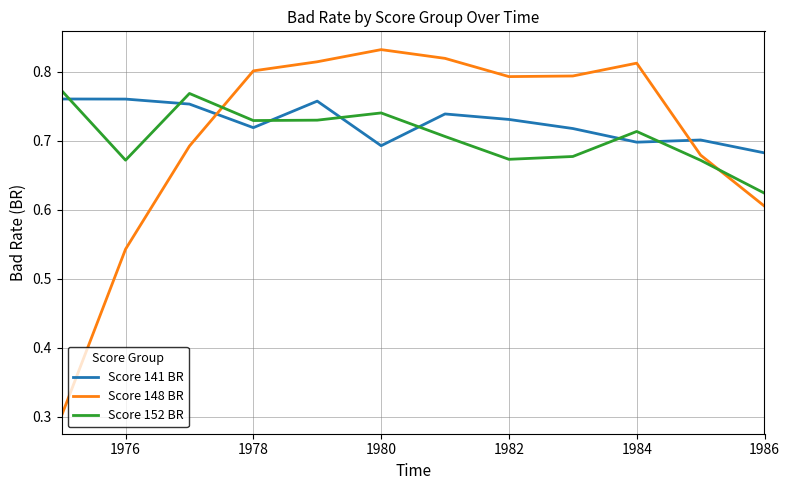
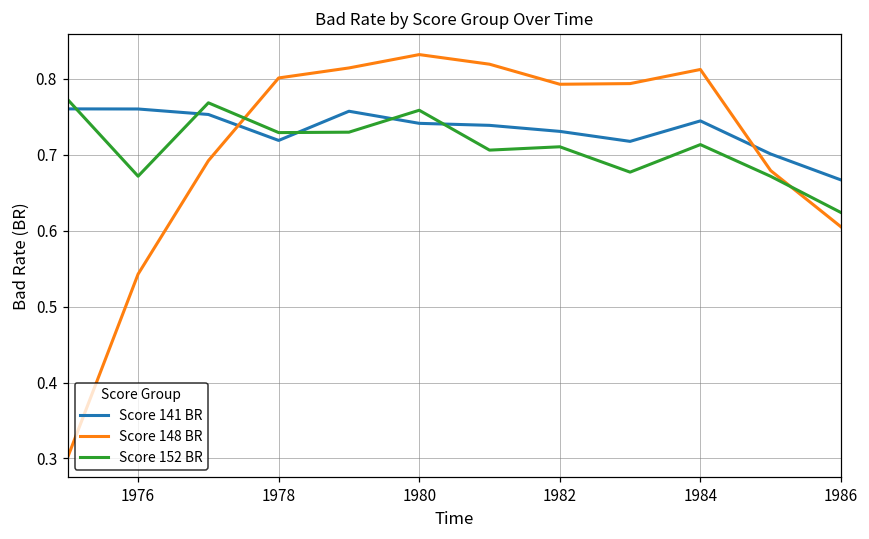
  {
    "Score 141 BR": {
      "1976": 0.76,
      "1978": 0.72,
-     "1980": 0.69,
+     "1980": 0.74,
      "1982": 0.73,
-     "1984": 0.70,
-     "1986": 0.68
+     "1984": 0.74,
+     "1986": 0.67
    },
    "Score 148 BR": {
      "1976": 0.54,
      "1978": 0.80,
      "1980": 0.83,
      "1982": 0.79,
      "1984": 0.81,
      "1986": 0.61
    },
    "Score 152 BR": {
      "1976": 0.67,
      "1978": 0.73,
-     "1980": 0.74,
-     "1982": 0.67,
+     "1980": 0.76,
+     "1982": 0.71,
      "1984": 0.71,
      "1986": 0.62
    }
  }
